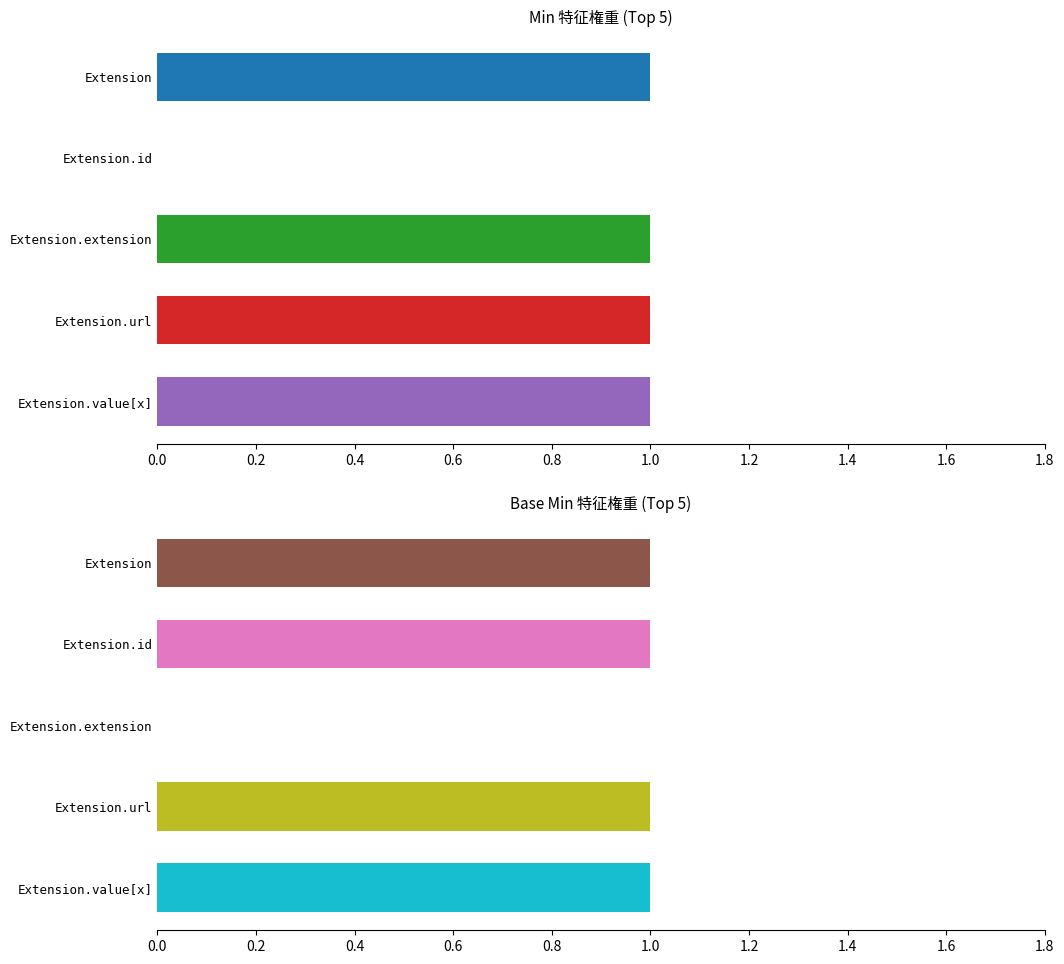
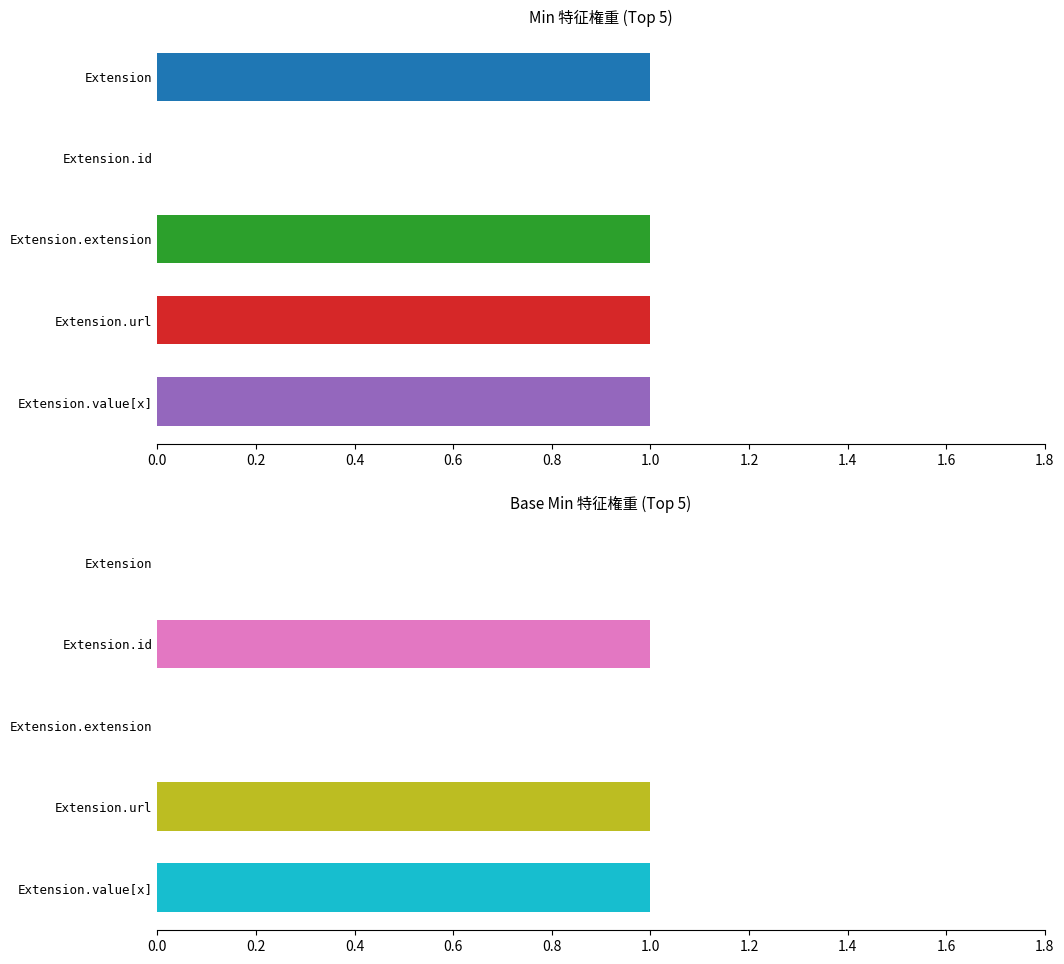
  {
    "Min 特征権重 (Top 5)": {
      "Extension": 1.00,
      "Extension.id": 0.00,
      "Extension.extension": 1.00,
      "Extension.url": 1.00,
      "Extension.value[x]": 1.00
    },
    "Base Min 特征権重 (Top 5)": {
-     "Extension": 1,
+     "Extension": 0,
      "Extension.id": 1,
      "Extension.extension": 0,
      "Extension.url": 1,
      "Extension.value[x]": 1
    }
  }
